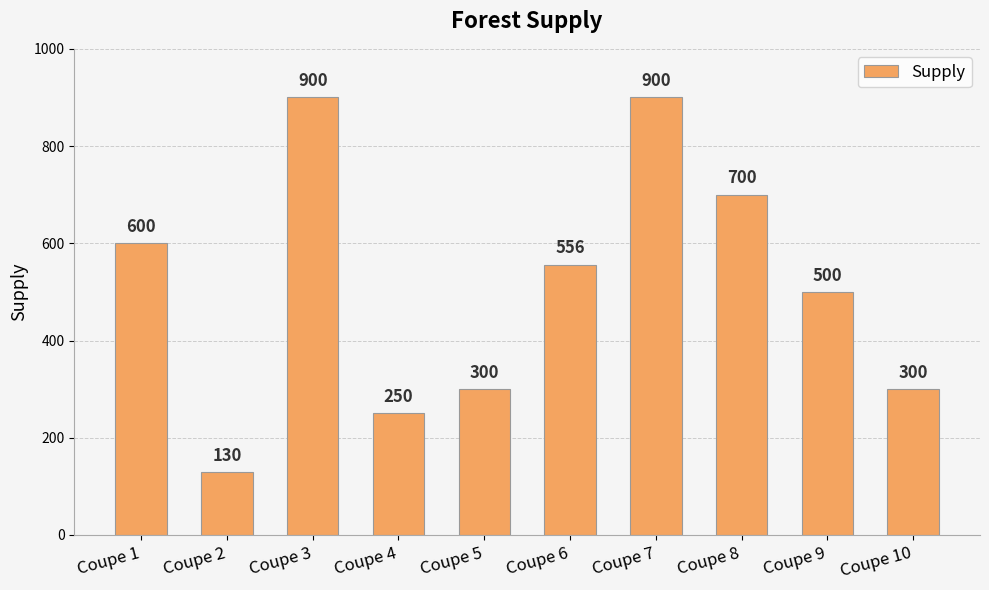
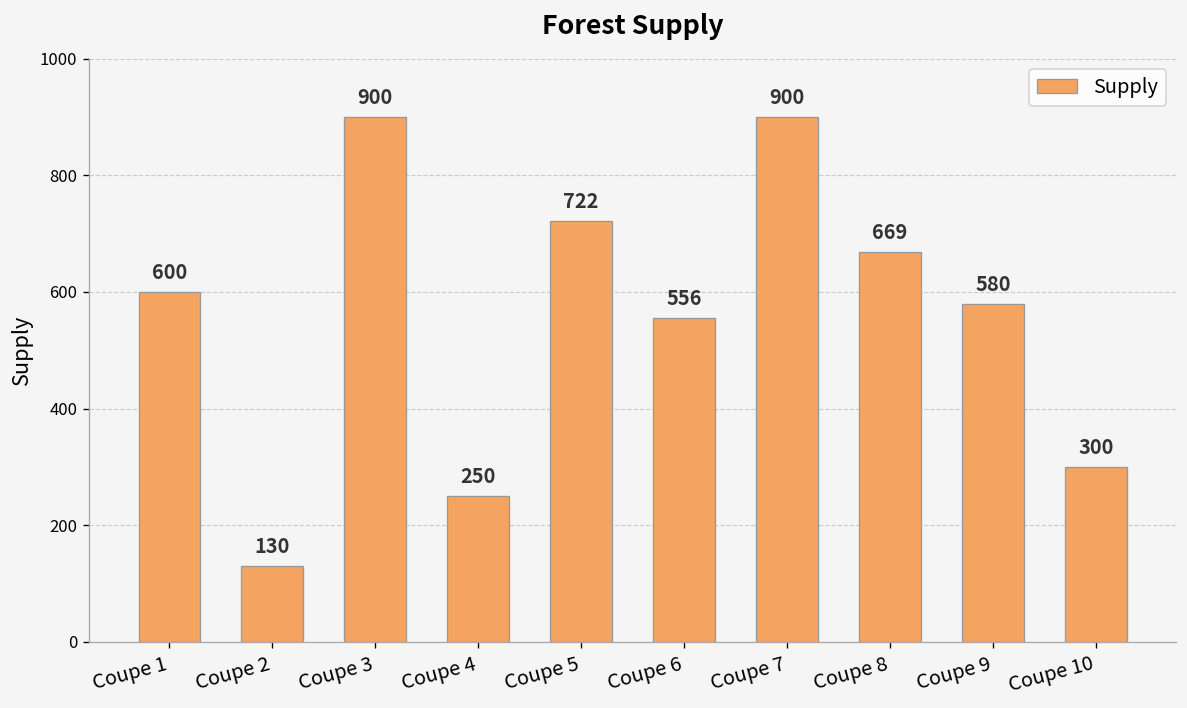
  {
    "Coupe 1": 600,
    "Coupe 2": 130,
    "Coupe 3": 900,
    "Coupe 4": 250,
-   "Coupe 5": 300,
+   "Coupe 5": 722,
    "Coupe 6": 556,
    "Coupe 7": 900,
-   "Coupe 8": 700,
-   "Coupe 9": 500,
+   "Coupe 8": 669,
+   "Coupe 9": 580,
    "Coupe 10": 300
  }
